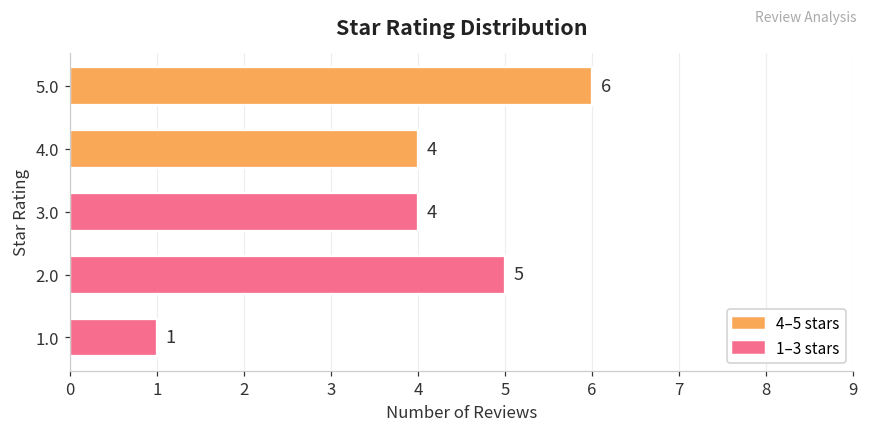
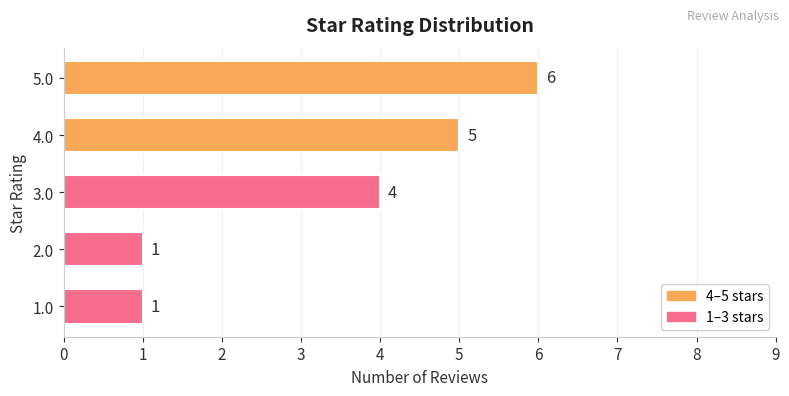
  {
    "5.0": 6,
-   "4.0": 4,
+   "4.0": 5,
    "3.0": 4,
-   "2.0": 5,
+   "2.0": 1,
    "1.0": 1
  }
